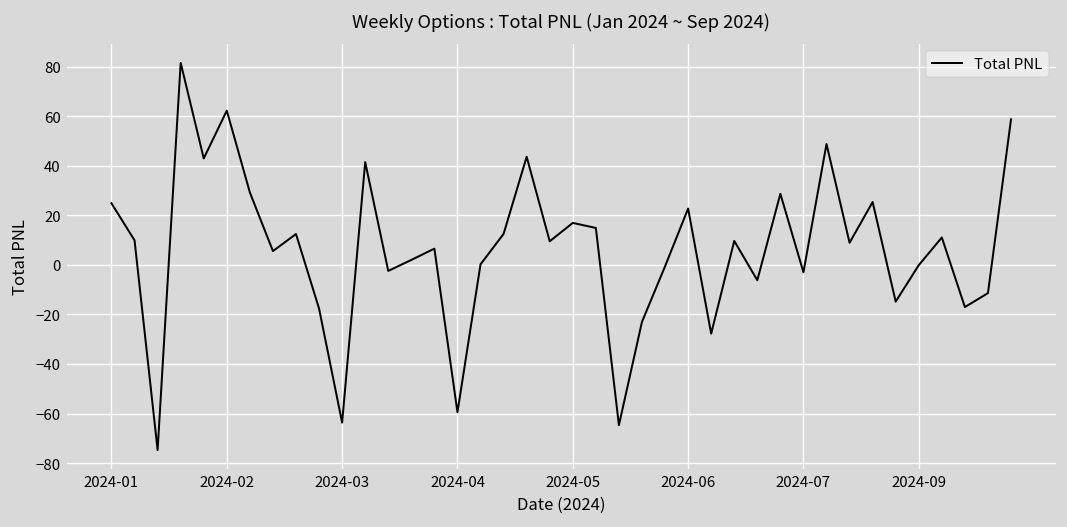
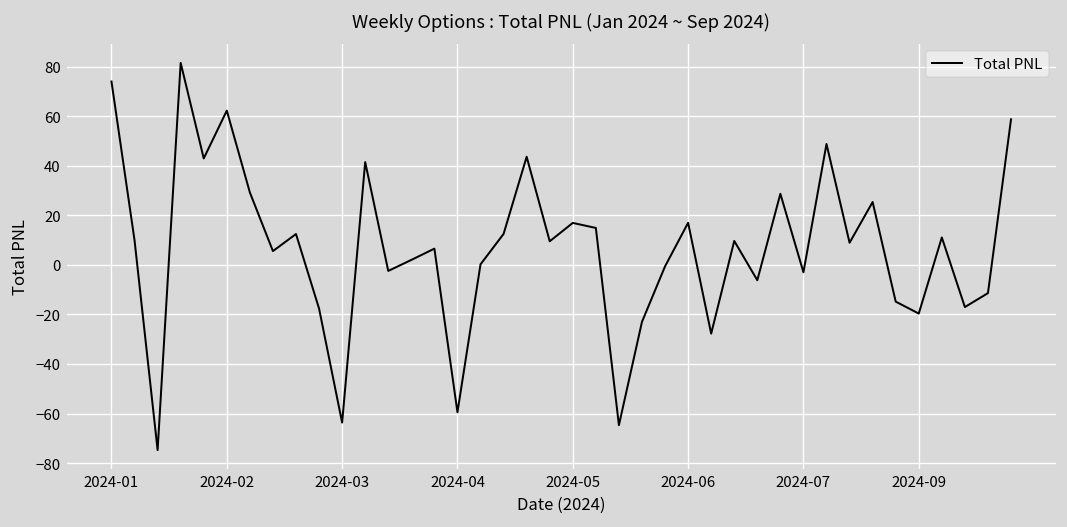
  {
-   "2024-01": 25,
+   "2024-01": 74,
    "2024-02": 62,
    "2024-03": -64,
    "2024-04": -59,
    "2024-05": 17,
-   "2024-06": 23,
+   "2024-06": 17,
    "2024-07": -3,
-   "2024-09": 0
+   "2024-09": -20
  }
